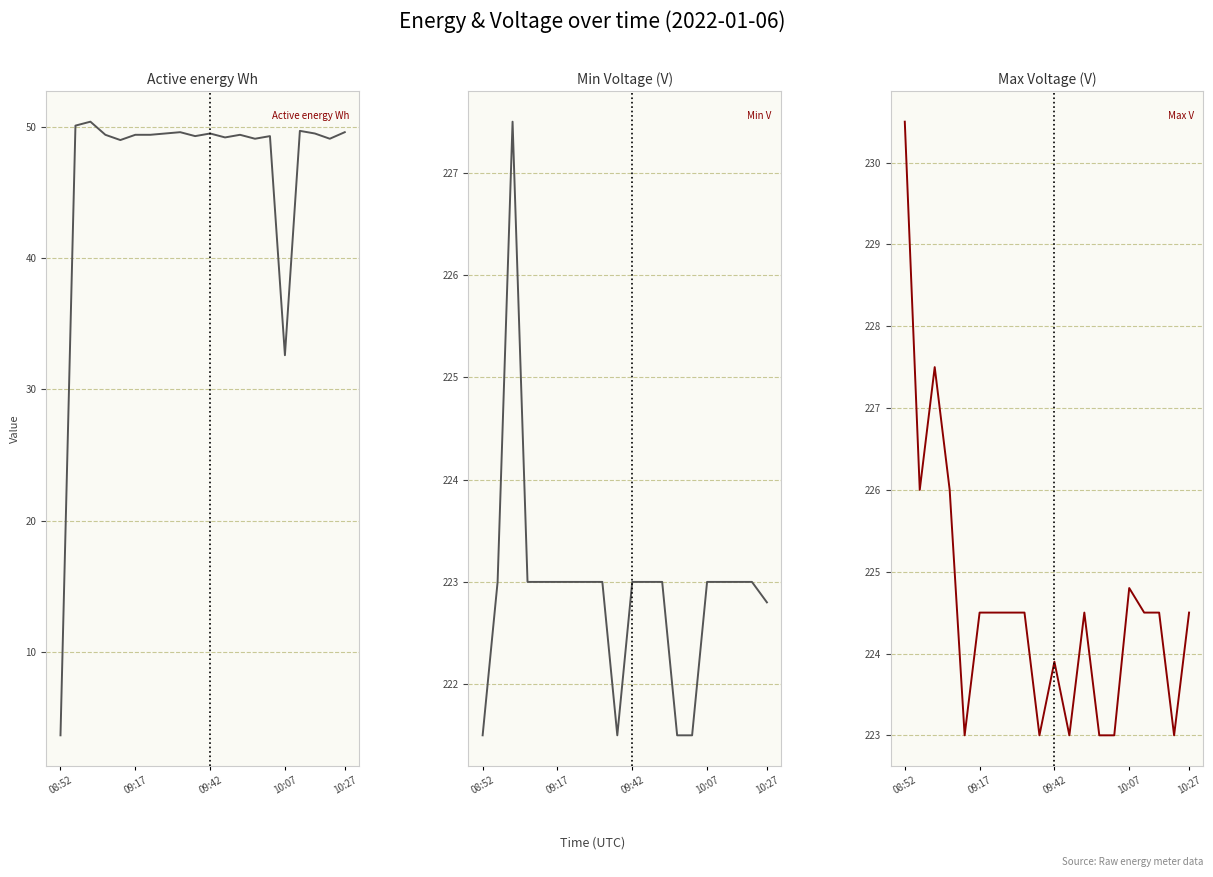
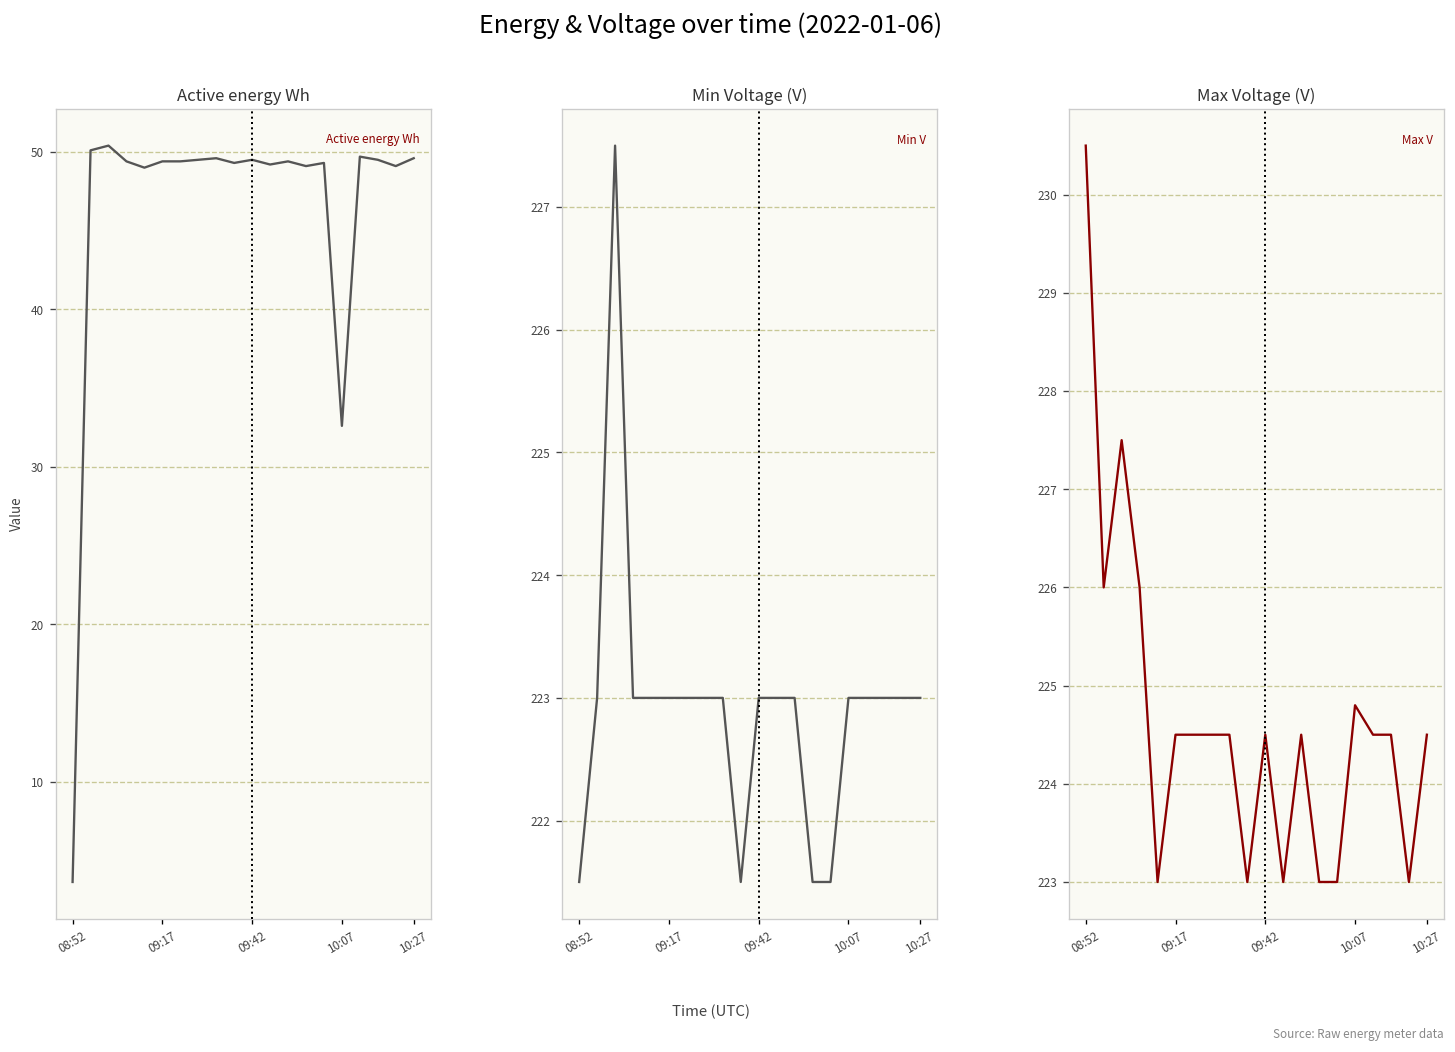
  {
    "Active energy Wh": {
      "08:52": 3.6,
      "09:17": 49.4,
      "09:42": 49.5,
      "10:07": 32.6,
      "10:27": 49.6
    },
    "Min Voltage (V)": {
      "08:52": 221.5,
      "09:17": 223.0,
      "09:42": 223.0,
      "10:07": 223.0,
-     "10:27": 222.8
+     "10:27": 223.0
    },
    "Max Voltage (V)": {
      "08:52": 230.5,
      "09:17": 224.5,
-     "09:42": 223.9,
+     "09:42": 224.5,
      "10:07": 224.8,
      "10:27": 224.5
    }
  }
